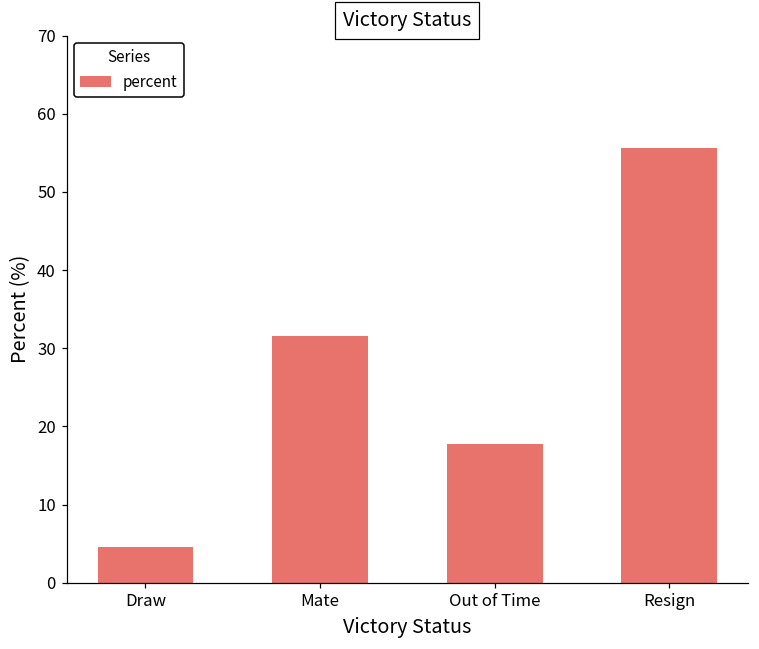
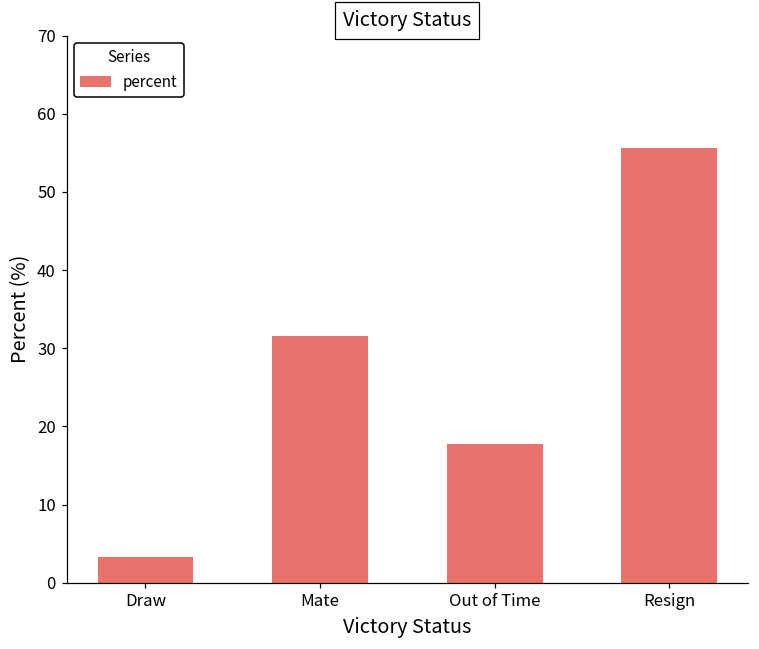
  {
-   "Draw": 5,
+   "Draw": 3,
    "Mate": 32,
    "Out of Time": 18,
    "Resign": 56
  }
